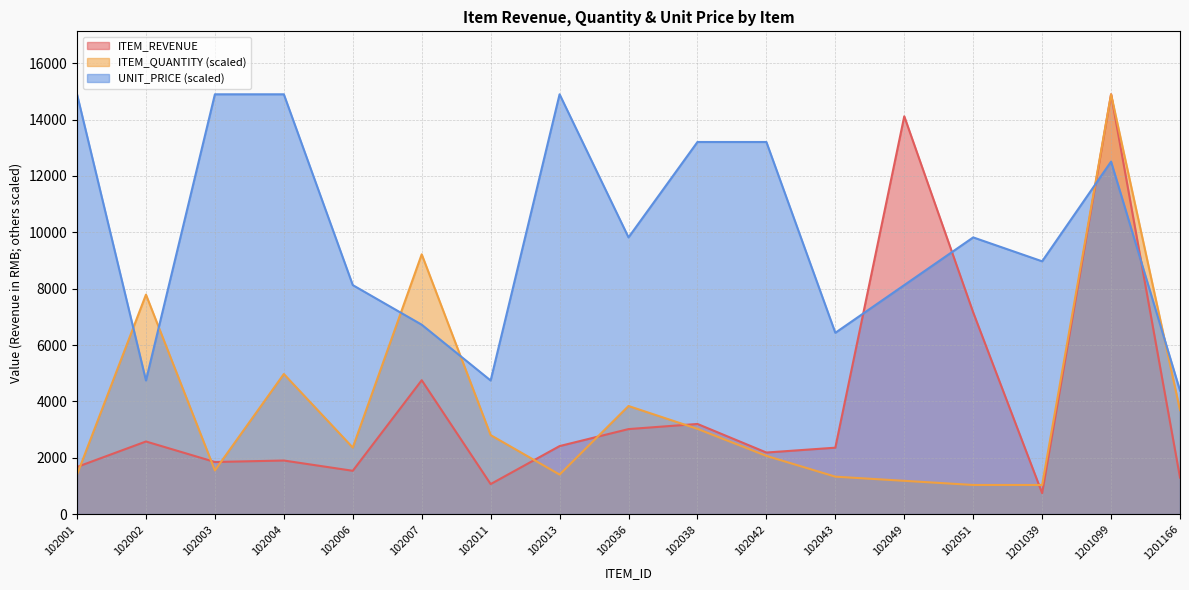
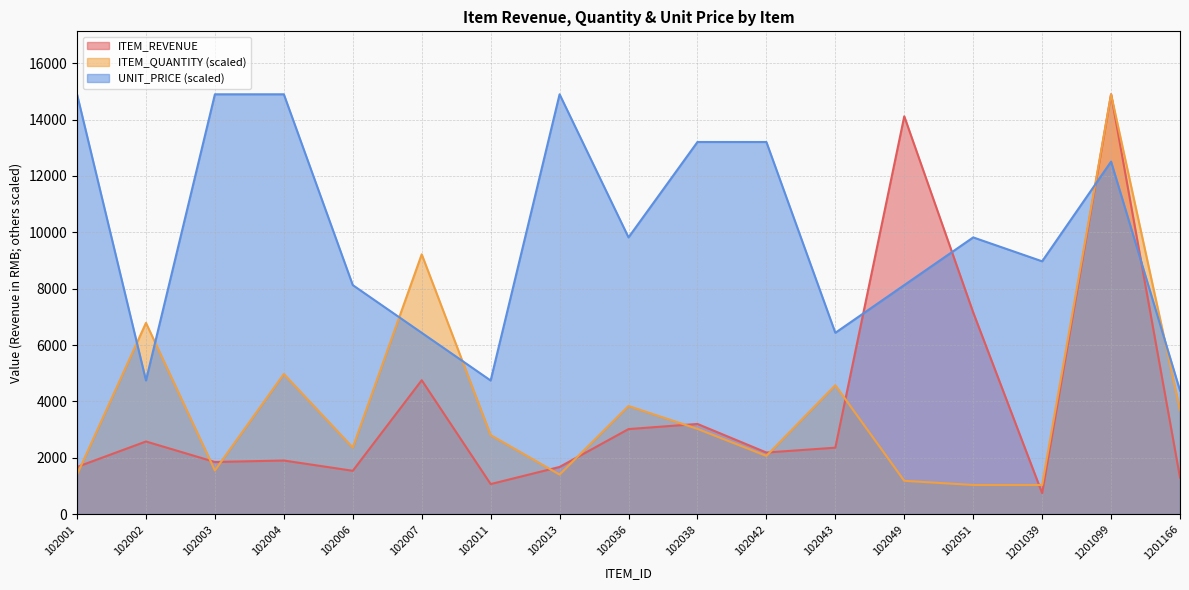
  {
    "ITEM_REVENUE": {
      "102001": 1700,
      "102002": 2600,
      "102003": 1800,
      "102004": 1900,
      "102006": 1500,
      "102007": 4800,
      "102011": 1100,
-     "102013": 2400,
+     "102013": 1700,
      "102036": 3000,
      "102038": 3200,
      "102042": 2200,
      "102043": 2400,
      "102049": 14100,
      "102051": 7200,
      "1201039": 700,
      "1201166": 1300
    },
    "ITEM_QUANTITY (scaled)": {
      "102001": 1400,
-     "102002": 7800,
+     "102002": 6800,
      "102003": 1500,
      "102004": 5000,
      "102006": 2400,
      "102007": 9200,
      "102011": 2800,
      "102013": 1400,
      "102036": 3800,
      "102038": 3000,
      "102042": 2100,
-     "102043": 1300,
+     "102043": 4600,
      "102049": 1200,
      "102051": 1000,
      "1201039": 1000,
      "1201166": 3700
    },
    "UNIT_PRICE (scaled)": {
      "102001": 14900,
      "102002": 4700,
      "102003": 14900,
      "102004": 14900,
      "102006": 8100,
-     "102007": 6700,
+     "102007": 6400,
      "102011": 4700,
      "102013": 14900,
      "102036": 9800,
      "102038": 13200,
      "102042": 13200,
      "102043": 6400,
      "102049": 8100,
      "102051": 9800,
      "1201039": 9000,
      "1201099": 12500,
      "1201166": 4400
    }
  }
